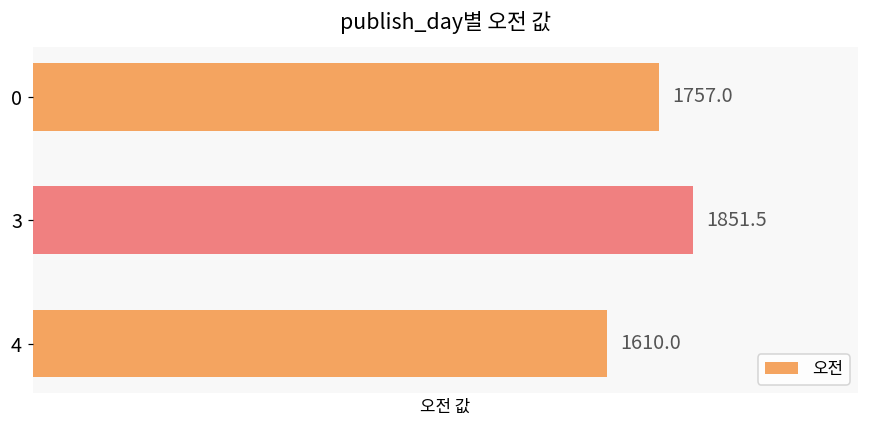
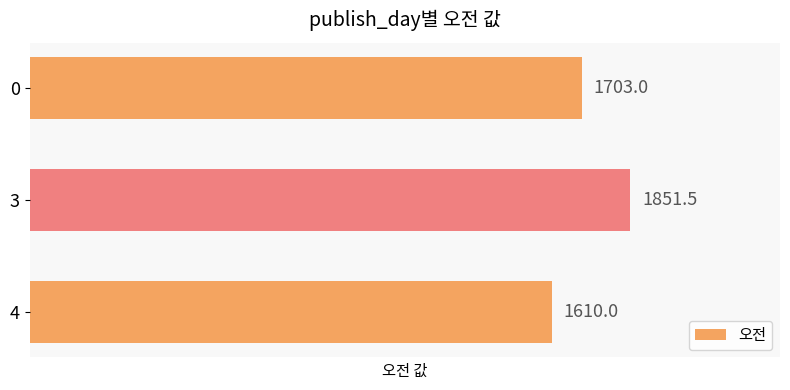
  {
-   "0": 1757.0,
+   "0": 1703.0,
    "3": 1851.5,
    "4": 1610.0
  }
